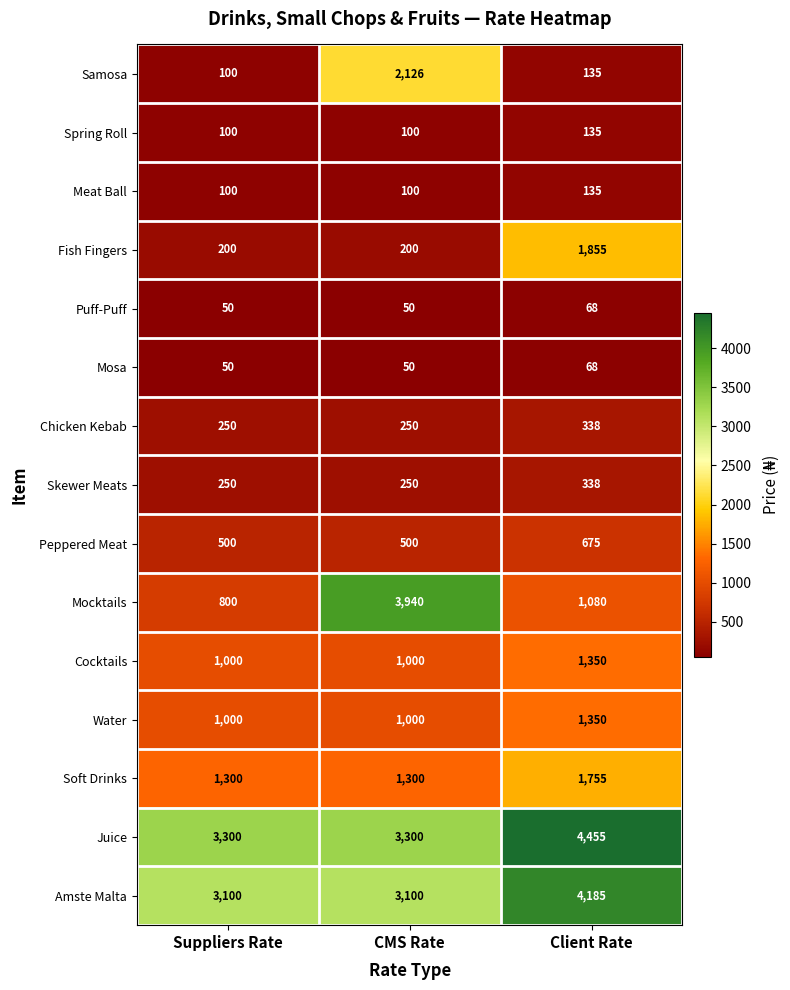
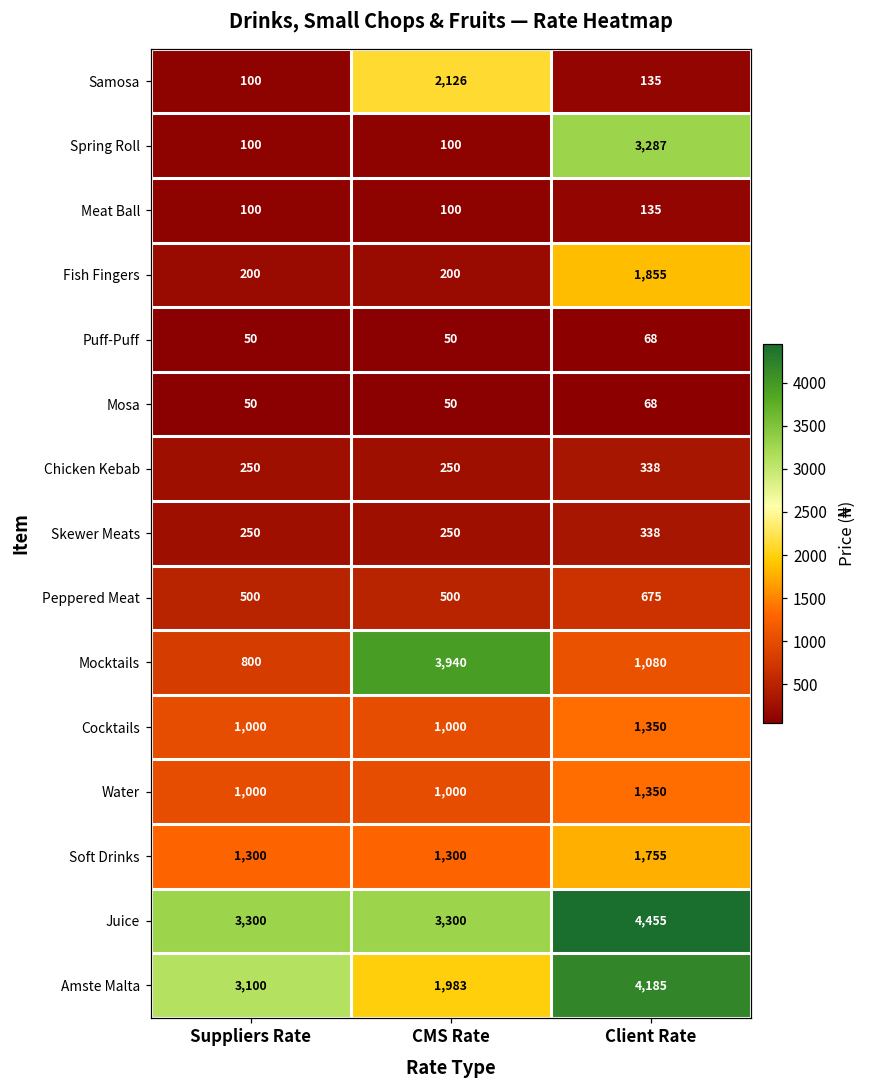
  {
    "Samosa": {
      "Suppliers Rate": "100",
      "CMS Rate": "2,126",
      "Client Rate": "135"
    },
    "Spring Roll": {
      "Suppliers Rate": "100",
      "CMS Rate": "100",
-     "Client Rate": "135"
+     "Client Rate": "3,287"
    },
    "Meat Ball": {
      "Suppliers Rate": "100",
      "CMS Rate": "100",
      "Client Rate": "135"
    },
    "Fish Fingers": {
      "Suppliers Rate": "200",
      "CMS Rate": "200",
      "Client Rate": "1,855"
    },
    "Puff-Puff": {
      "Suppliers Rate": "50",
      "CMS Rate": "50",
      "Client Rate": "68"
    },
    "Mosa": {
      "Suppliers Rate": "50",
      "CMS Rate": "50",
      "Client Rate": "68"
    },
    "Chicken Kebab": {
      "Suppliers Rate": "250",
      "CMS Rate": "250",
      "Client Rate": "338"
    },
    "Skewer Meats": {
      "Suppliers Rate": "250",
      "CMS Rate": "250",
      "Client Rate": "338"
    },
    "Peppered Meat": {
      "Suppliers Rate": "500",
      "CMS Rate": "500",
      "Client Rate": "675"
    },
    "Mocktails": {
      "Suppliers Rate": "800",
      "CMS Rate": "3,940",
      "Client Rate": "1,080"
    },
    "Cocktails": {
      "Suppliers Rate": "1,000",
      "CMS Rate": "1,000",
      "Client Rate": "1,350"
    },
    "Water": {
      "Suppliers Rate": "1,000",
      "CMS Rate": "1,000",
      "Client Rate": "1,350"
    },
    "Soft Drinks": {
      "Suppliers Rate": "1,300",
      "CMS Rate": "1,300",
      "Client Rate": "1,755"
    },
    "Juice": {
      "Suppliers Rate": "3,300",
      "CMS Rate": "3,300",
      "Client Rate": "4,455"
    },
    "Amste Malta": {
      "Suppliers Rate": "3,100",
-     "CMS Rate": "3,100",
+     "CMS Rate": "1,983",
      "Client Rate": "4,185"
    }
  }
